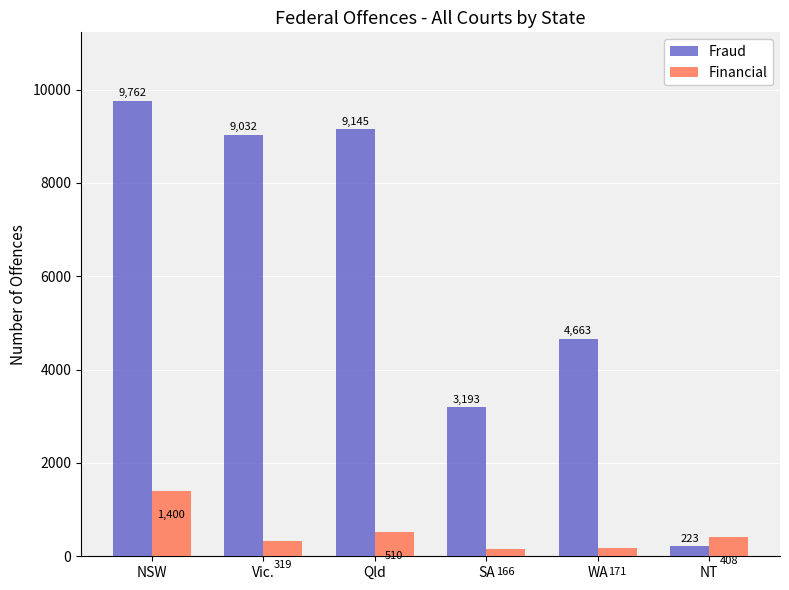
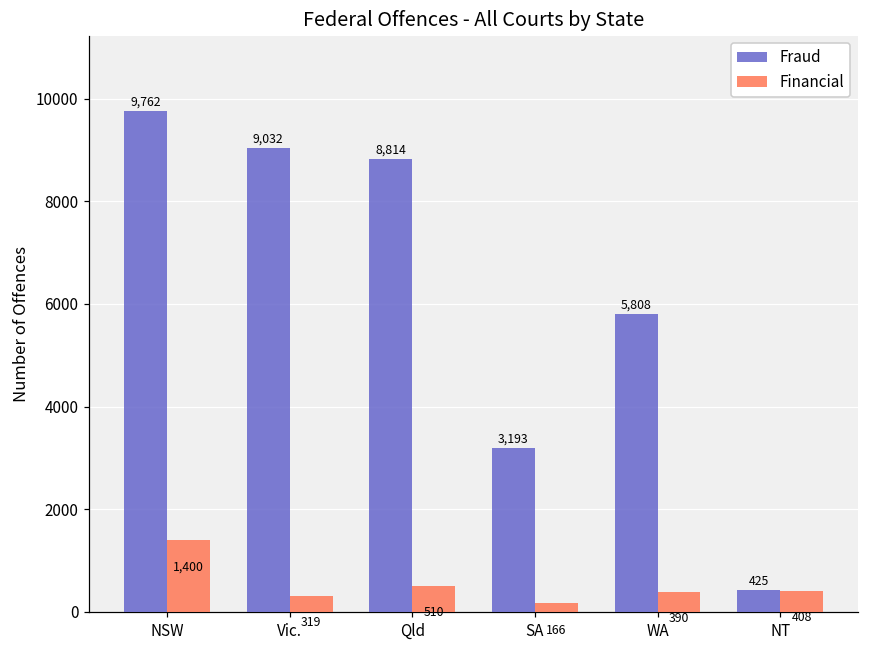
  {
    "Fraud": {
      "NSW": "9,762",
      "Vic.": "9,032",
-     "Qld": "9,145",
+     "Qld": "8,814",
      "SA": "3,193",
-     "WA": "4,663",
-     "NT": "223"
+     "WA": "5,808",
+     "NT": "425"
    },
    "Financial": {
      "NSW": "1,400",
      "Vic.": "319",
      "Qld": "510",
      "SA": "166",
-     "WA": "171",
+     "WA": "390",
      "NT": "408"
    }
  }
